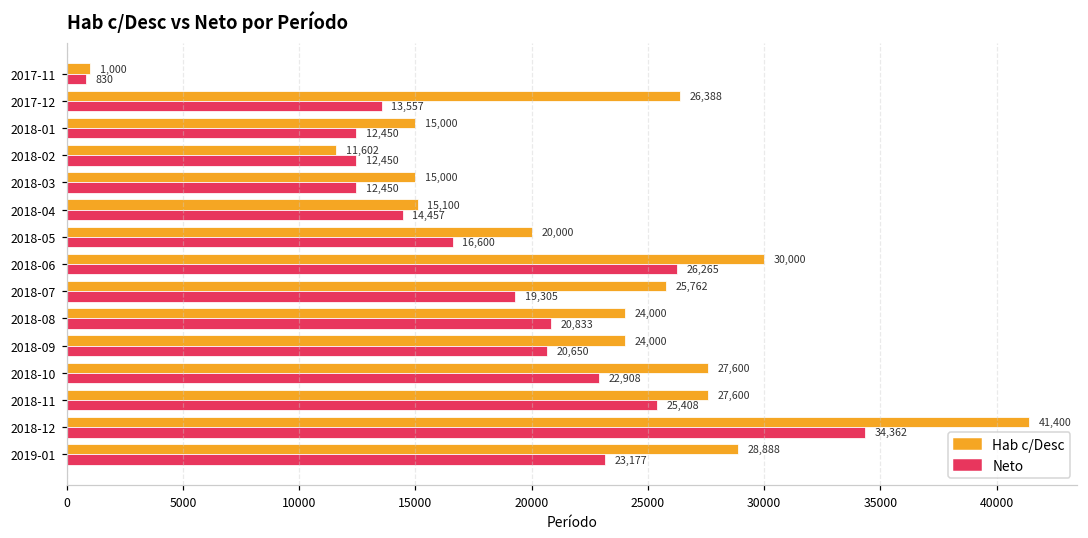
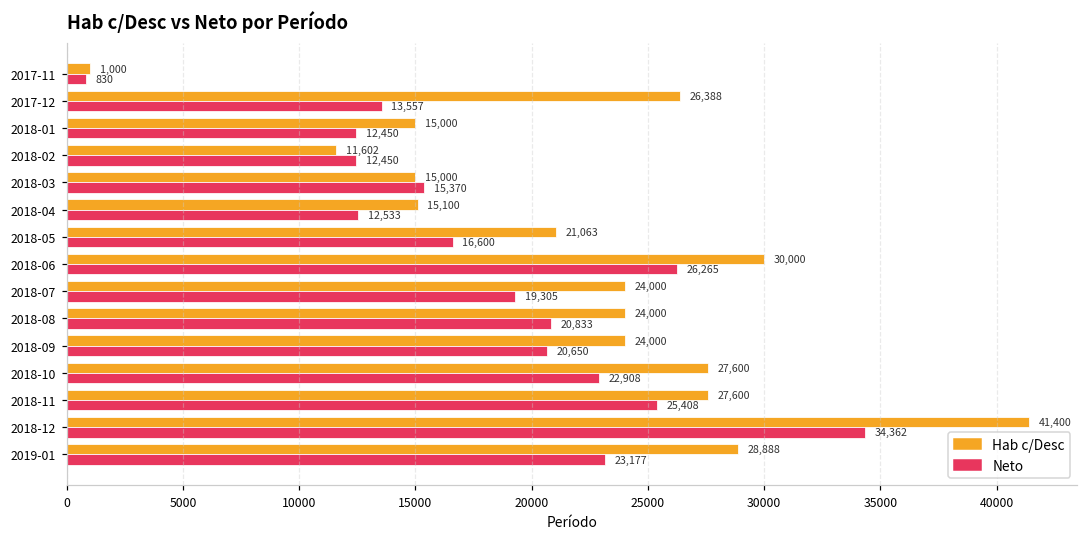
  {
    "Hab c/Desc": {
      "2017-11": "1,000",
      "2017-12": "26,388",
      "2018-01": "15,000",
      "2018-02": "11,602",
      "2018-03": "15,000",
      "2018-04": "15,100",
-     "2018-05": "20,000",
+     "2018-05": "21,063",
      "2018-06": "30,000",
-     "2018-07": "25,762",
+     "2018-07": "24,000",
      "2018-08": "24,000",
      "2018-09": "24,000",
      "2018-10": "27,600",
      "2018-11": "27,600",
      "2018-12": "41,400",
      "2019-01": "28,888"
    },
    "Neto": {
      "2017-11": "830",
      "2017-12": "13,557",
      "2018-01": "12,450",
      "2018-02": "12,450",
-     "2018-03": "12,450",
-     "2018-04": "14,457",
+     "2018-03": "15,370",
+     "2018-04": "12,533",
      "2018-05": "16,600",
      "2018-06": "26,265",
      "2018-07": "19,305",
      "2018-08": "20,833",
      "2018-09": "20,650",
      "2018-10": "22,908",
      "2018-11": "25,408",
      "2018-12": "34,362",
      "2019-01": "23,177"
    }
  }
